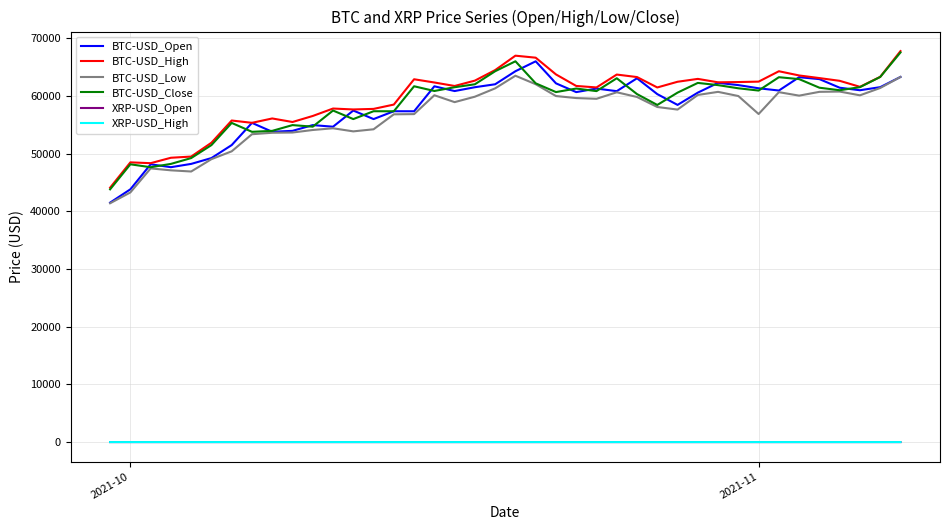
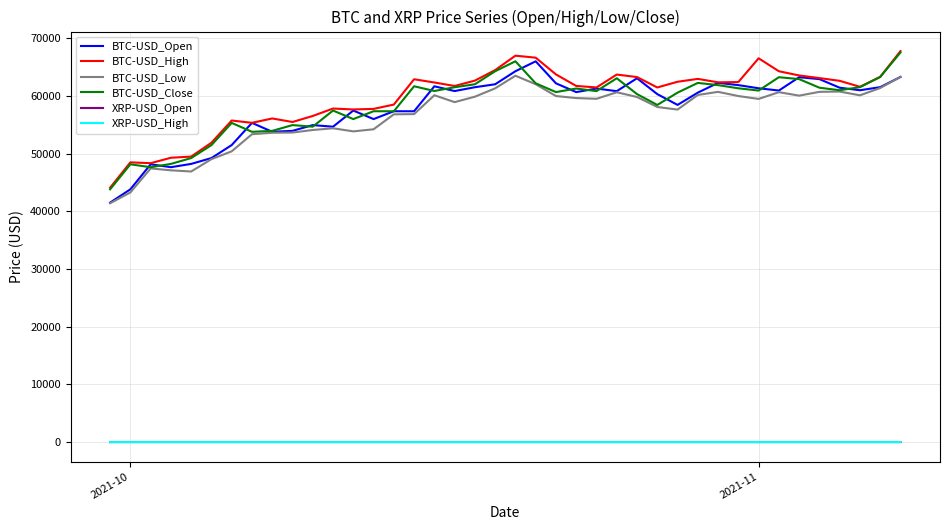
  {
    "BTC-USD_Open": {
      "2021-10": 44000
    },
    "BTC-USD_High": {
-     "2021-11": 63000
+     "2021-11": 67000
    },
    "BTC-USD_Low": {
      "2021-10": 43000,
-     "2021-11": 57000
+     "2021-11": 60000
    },
    "XRP-USD_High": {
      "2021-10": 0,
      "2021-11": 0
    }
  }
